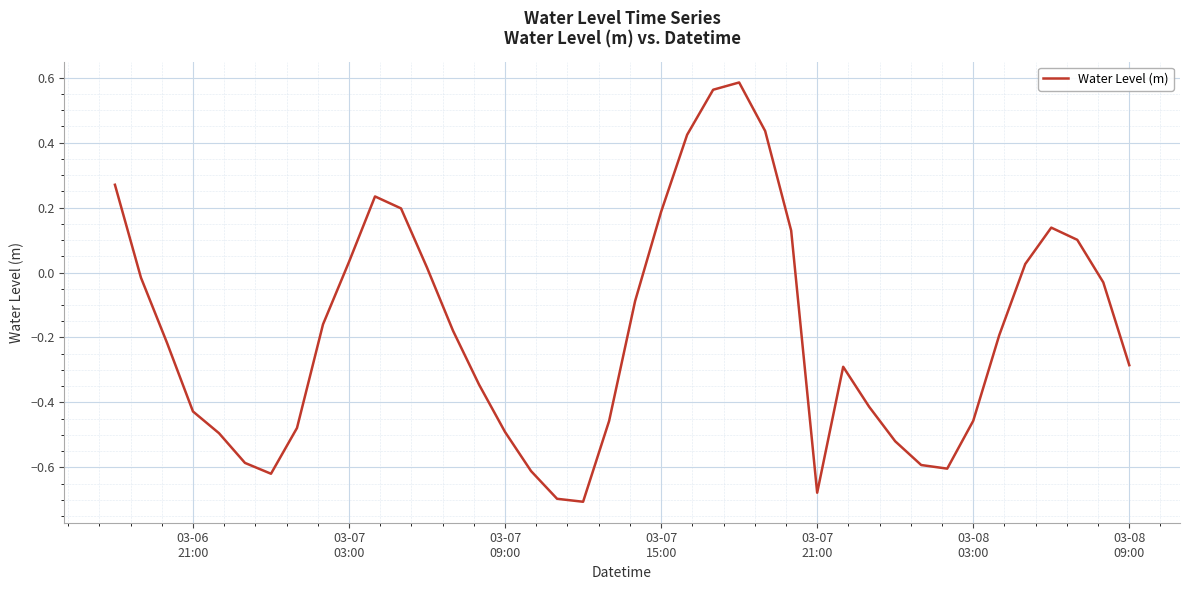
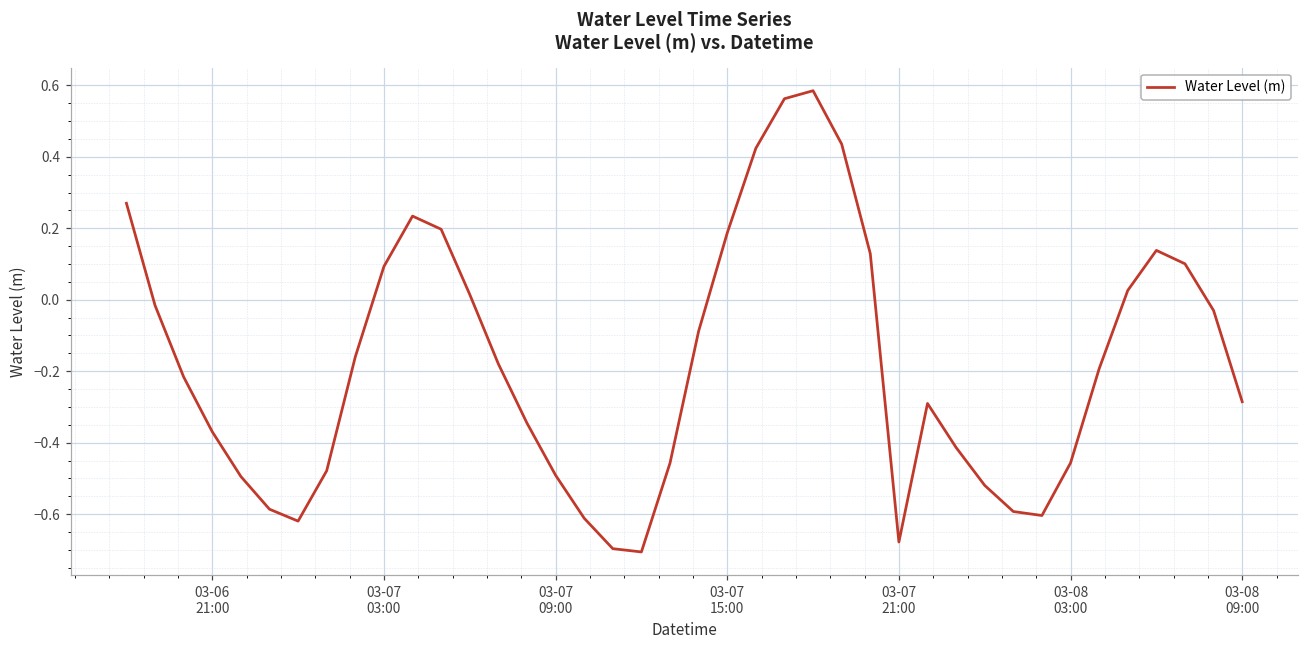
  {
-   "03-06 21:00": -0.43,
-   "03-07 03:00": 0.03,
+   "03-06 21:00": -0.37,
+   "03-07 03:00": 0.09,
    "03-07 09:00": -0.49,
    "03-07 15:00": 0.19,
    "03-07 21:00": -0.68,
    "03-08 03:00": -0.46,
    "03-08 09:00": -0.29
  }
